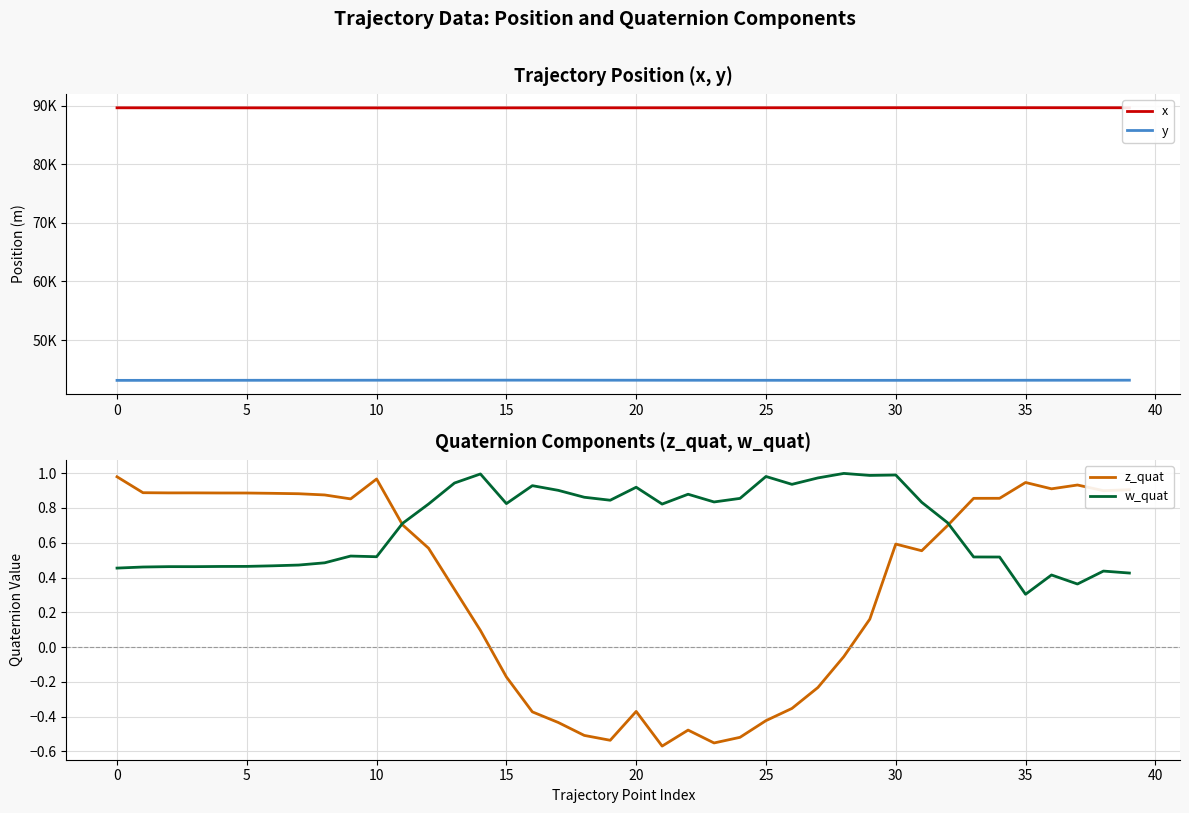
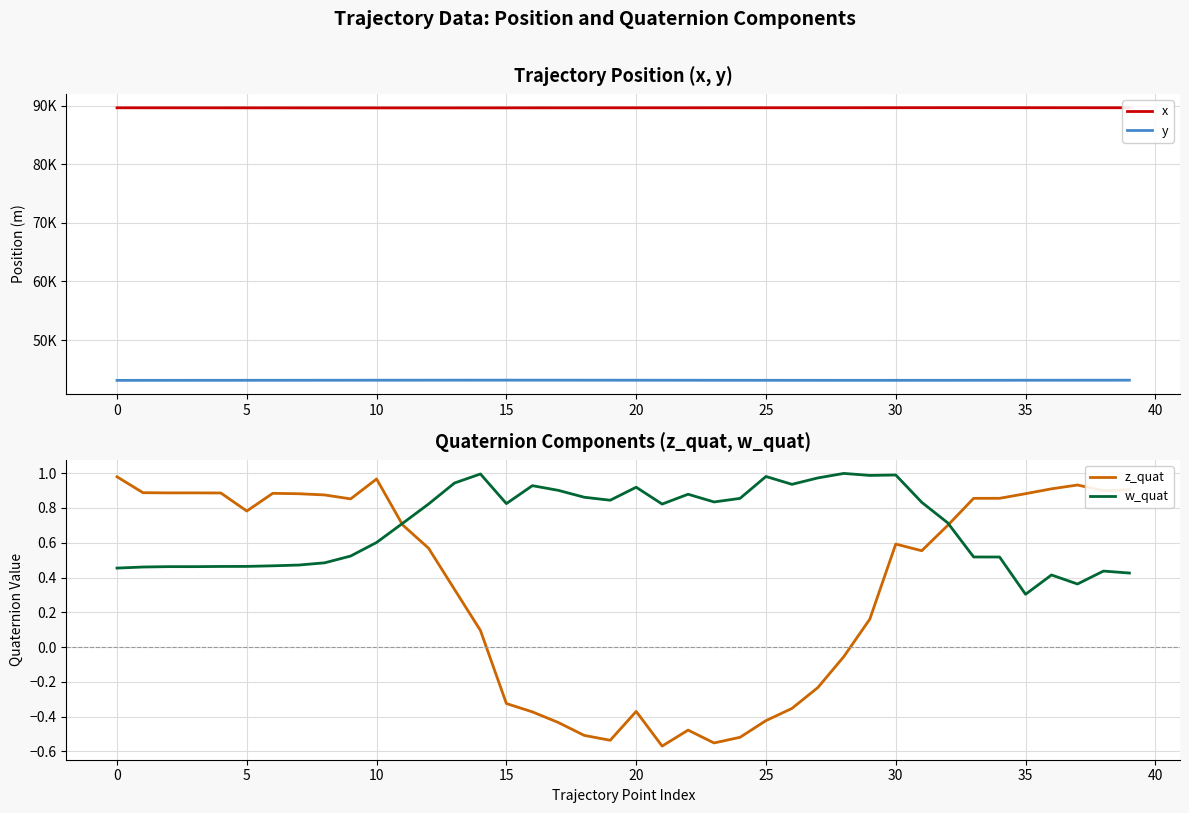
  {
    "Trajectory Position (x, y)": {
      "x": {
        "0": 90000,
        "5": 90000,
        "10": 90000,
        "15": 90000,
        "20": 90000,
        "25": 90000,
        "30": 90000,
        "35": 90000
      },
      "y": {
        "0": 43000,
        "5": 43000,
        "10": 43000,
        "15": 43000,
        "20": 43000,
        "25": 43000,
        "30": 43000,
        "35": 43000
      }
    },
    "Quaternion Components (z_quat, w_quat)": {
      "z_quat": {
        "0": 0.98,
-       "5": 0.89,
+       "5": 0.78,
        "10": 0.97,
-       "15": -0.17,
+       "15": -0.32,
        "20": -0.37,
        "25": -0.42,
        "30": 0.59,
-       "35": 0.95
+       "35": 0.88
      },
      "w_quat": {
        "0": 0.45,
        "5": 0.46,
-       "10": 0.52,
+       "10": 0.60,
        "15": 0.82,
        "20": 0.92,
        "25": 0.98,
        "30": 0.99,
        "35": 0.30
      }
    }
  }
